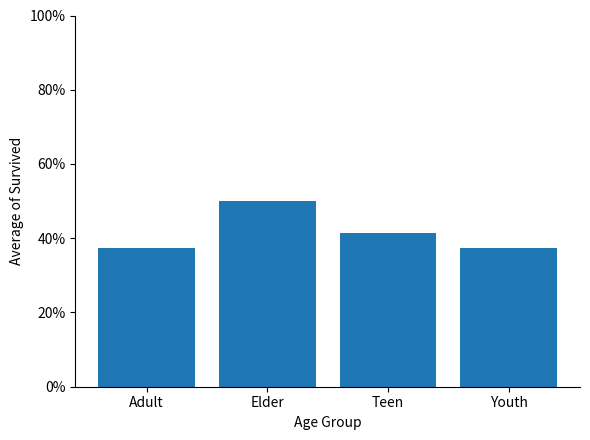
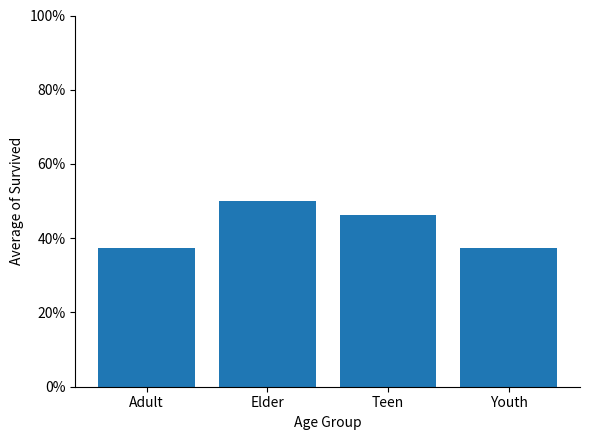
  {
    "Adult": "37%",
    "Elder": "50%",
-   "Teen": "41%",
+   "Teen": "46%",
    "Youth": "38%"
  }
